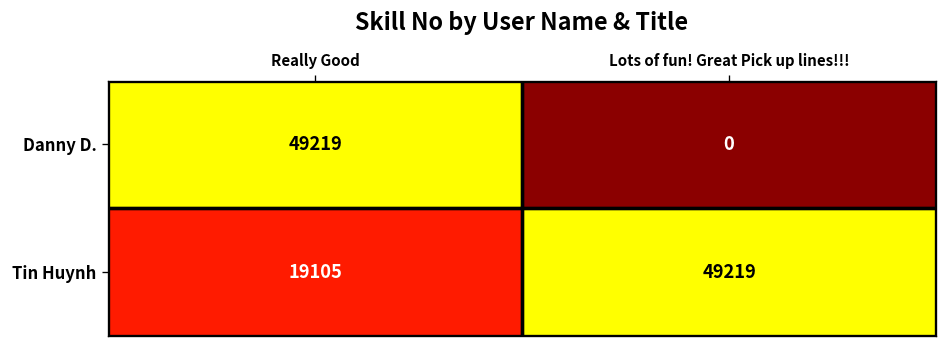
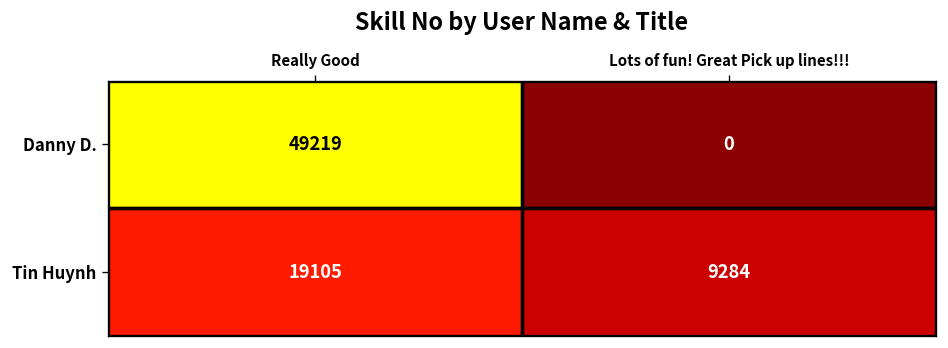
  {
    "Danny D.": {
      "Really Good": 49219,
      "Lots of fun! Great Pick up lines!!!": 0
    },
    "Tin Huynh": {
      "Really Good": 19105,
-     "Lots of fun! Great Pick up lines!!!": 49219
+     "Lots of fun! Great Pick up lines!!!": 9284
    }
  }
